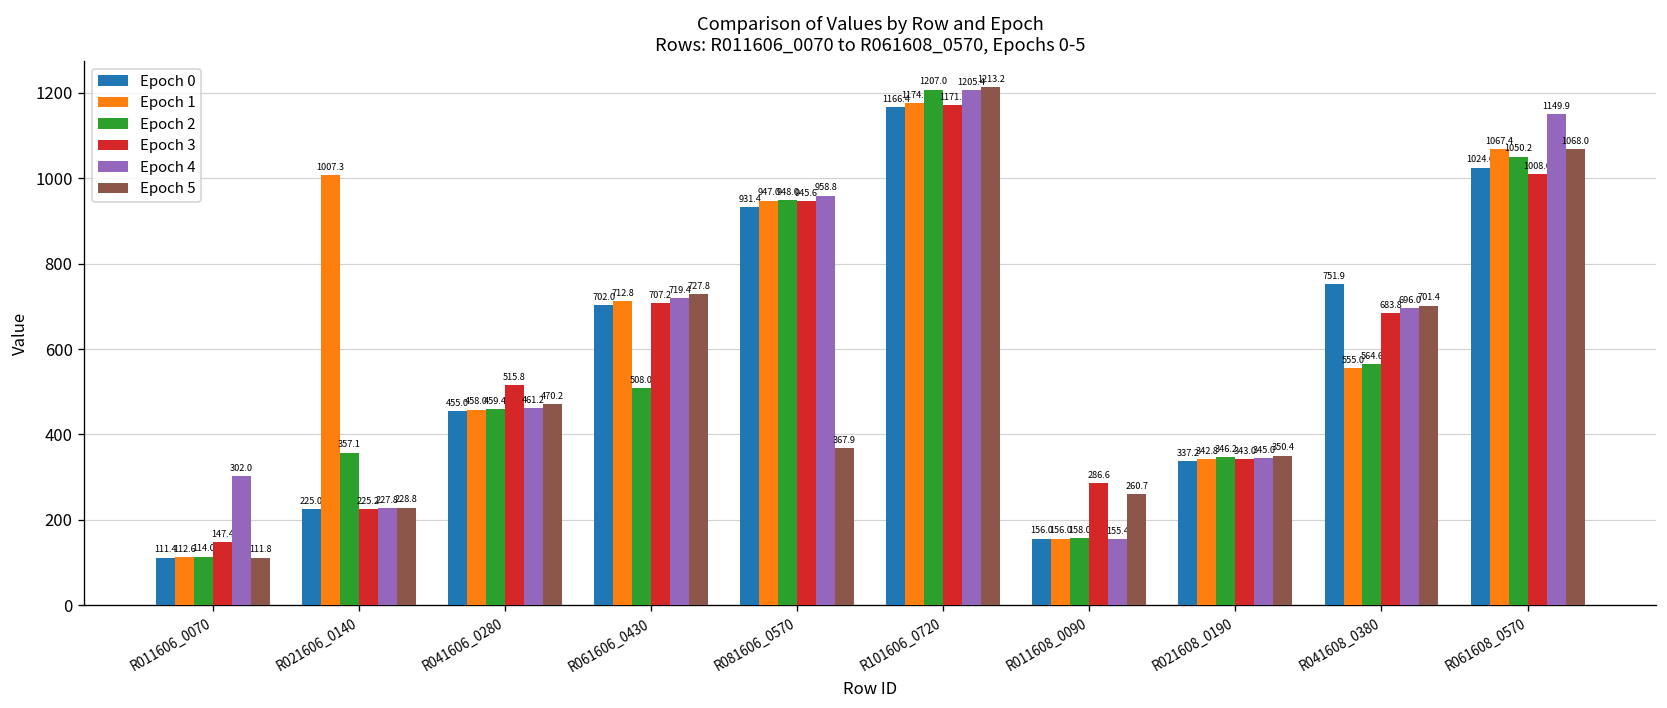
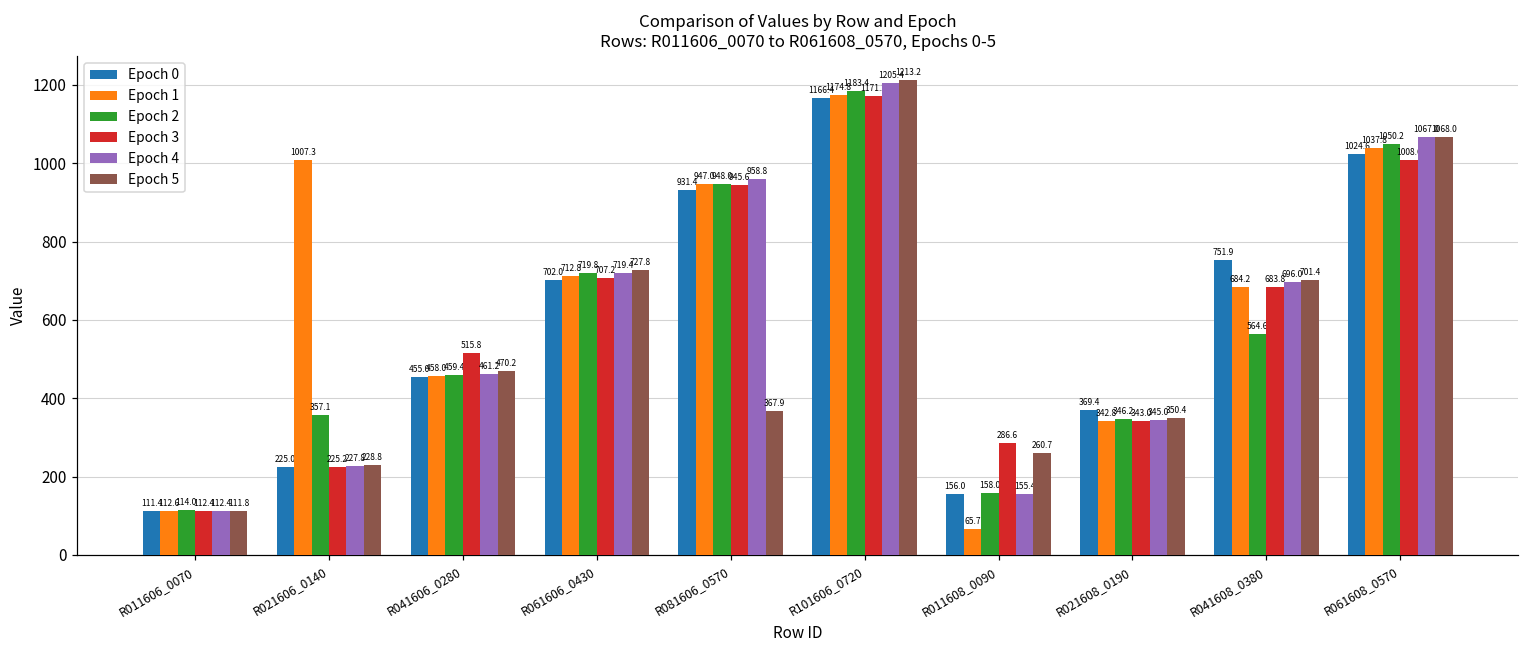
  {
    "Epoch 0": {
      "R021606_0140": 225.0,
      "R061606_0430": 702.0,
      "R081606_0570": 931.4,
-     "R021608_0190": 337.2,
+     "R021608_0190": 369.4,
      "R041608_0380": 751.9,
      "R061608_0570": 1024.6
    },
    "Epoch 1": {
      "R021606_0140": 1007.3,
      "R061606_0430": 712.8,
-     "R011608_0090": 156.0,
+     "R011608_0090": 65.7,
      "R021608_0190": 342.8,
-     "R041608_0380": 555.0,
-     "R061608_0570": 1067.4
+     "R041608_0380": 684.2,
+     "R061608_0570": 1037.8
    },
    "Epoch 2": {
      "R021606_0140": 357.1,
-     "R061606_0430": 508.0,
-     "R101606_0720": 1207.0,
+     "R061606_0430": 719.8,
+     "R101606_0720": 1183.4,
      "R041608_0380": 564.6,
      "R061608_0570": 1050.2
    },
    "Epoch 3": {
-     "R011606_0070": 147.4,
+     "R011606_0070": 112.4,
      "R041606_0280": 515.8,
      "R061606_0430": 707.2,
      "R101606_0720": 1171.2,
      "R011608_0090": 286.6,
      "R041608_0380": 683.8,
      "R061608_0570": 1008.6
    },
    "Epoch 4": {
-     "R011606_0070": 302.0,
+     "R011606_0070": 112.4,
      "R041606_0280": 461.2,
      "R061606_0430": 719.4,
      "R081606_0570": 958.8,
      "R011608_0090": 155.4,
      "R041608_0380": 696.0,
-     "R061608_0570": 1149.9
+     "R061608_0570": 1067.0
    },
    "Epoch 5": {
      "R011606_0070": 111.8,
      "R041606_0280": 470.2,
      "R061606_0430": 727.8,
      "R081606_0570": 367.9,
      "R011608_0090": 260.7,
      "R021608_0190": 350.4,
      "R041608_0380": 701.4,
      "R061608_0570": 1068.0
    }
  }
